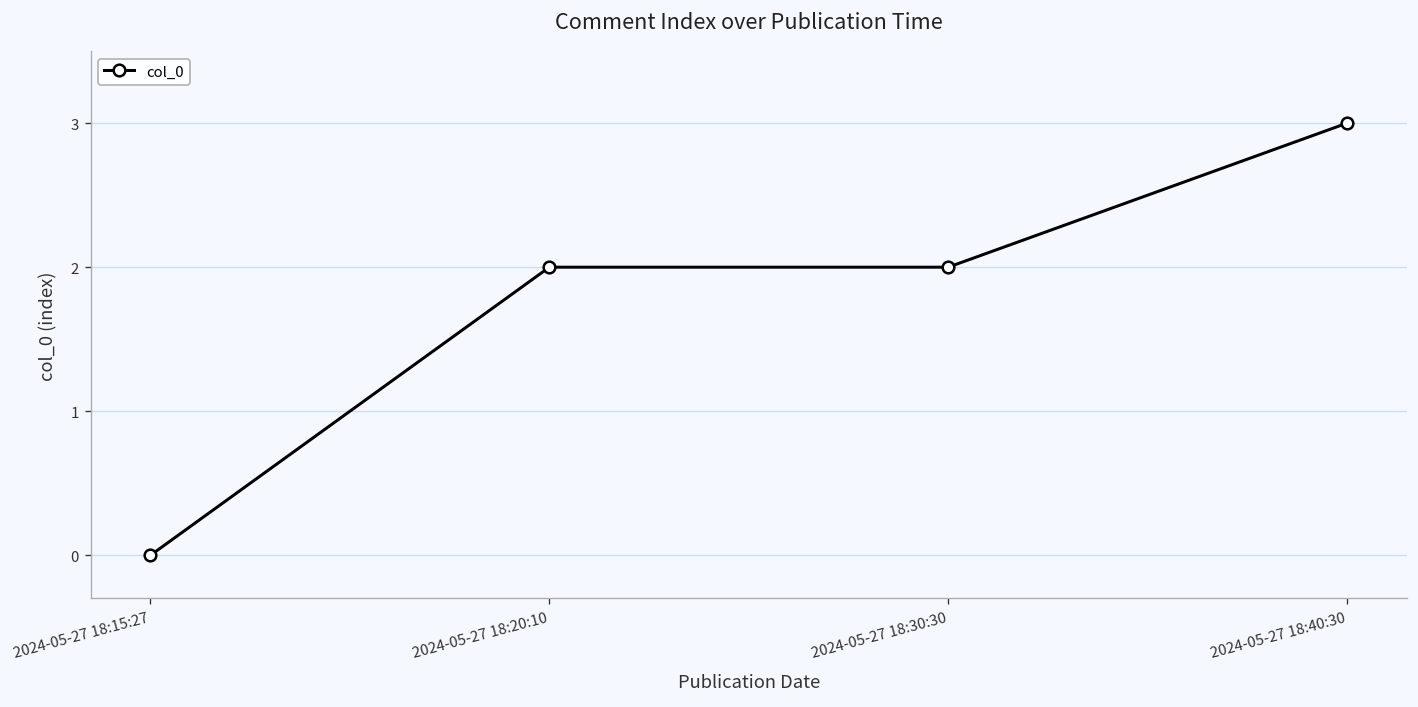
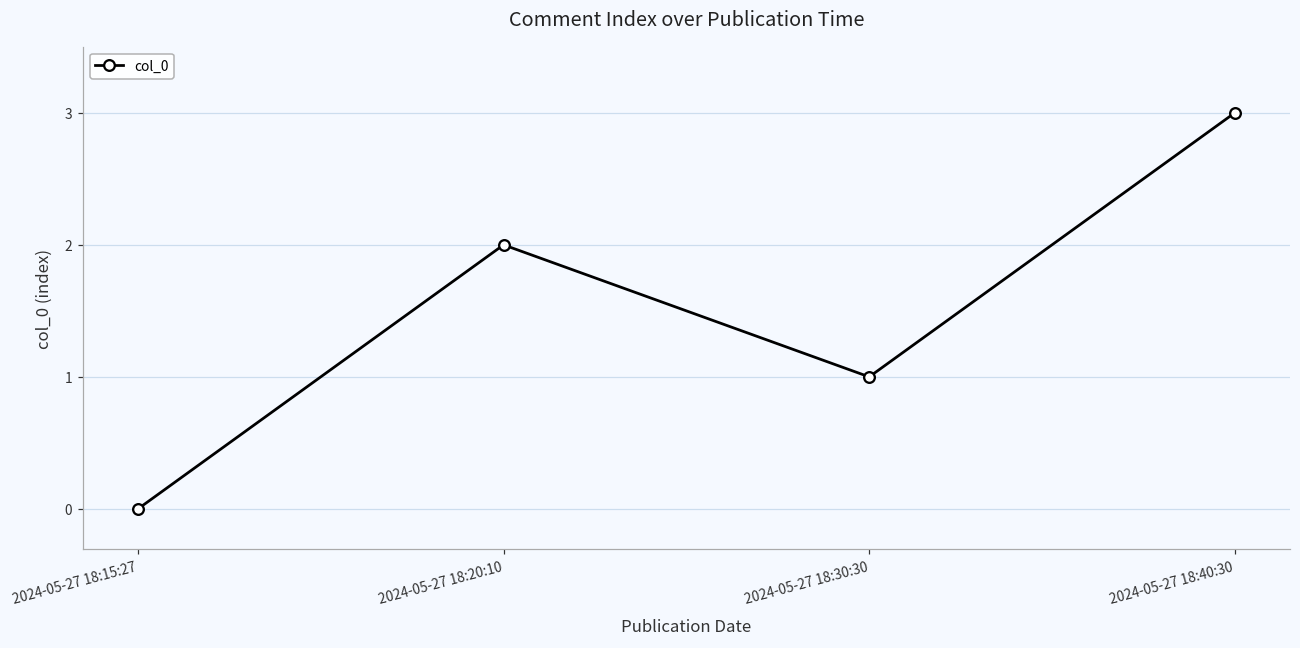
  {
    "2024-05-27 18:15:27": 0,
    "2024-05-27 18:20:10": 2,
-   "2024-05-27 18:30:30": 2,
+   "2024-05-27 18:30:30": 1,
    "2024-05-27 18:40:30": 3
  }
